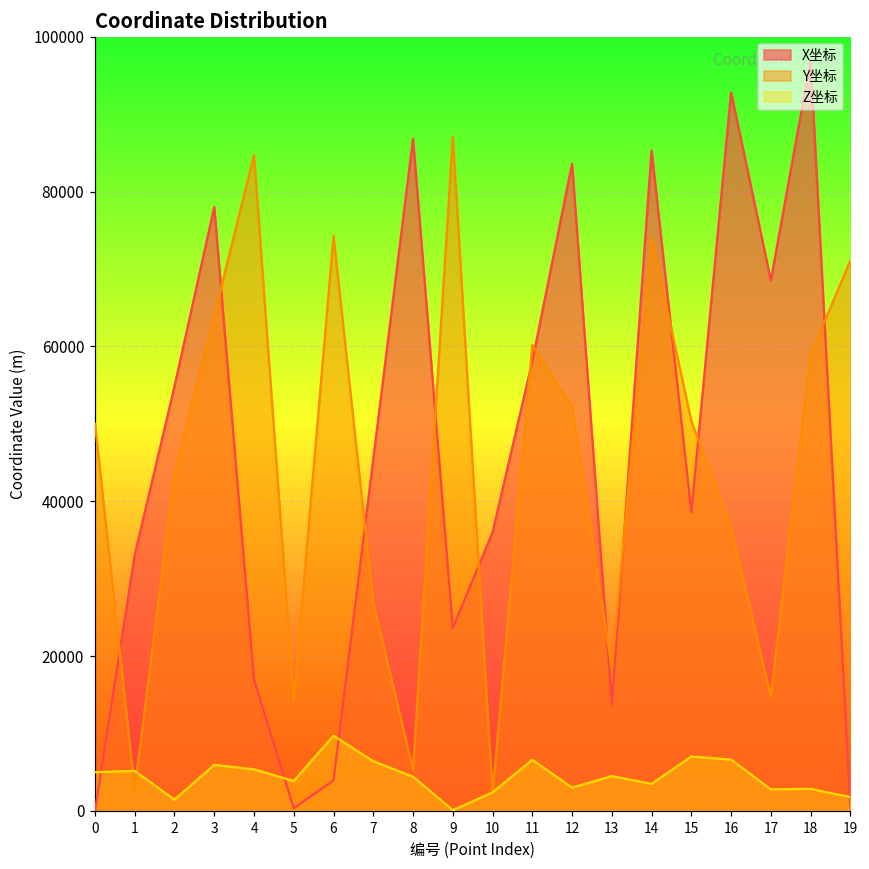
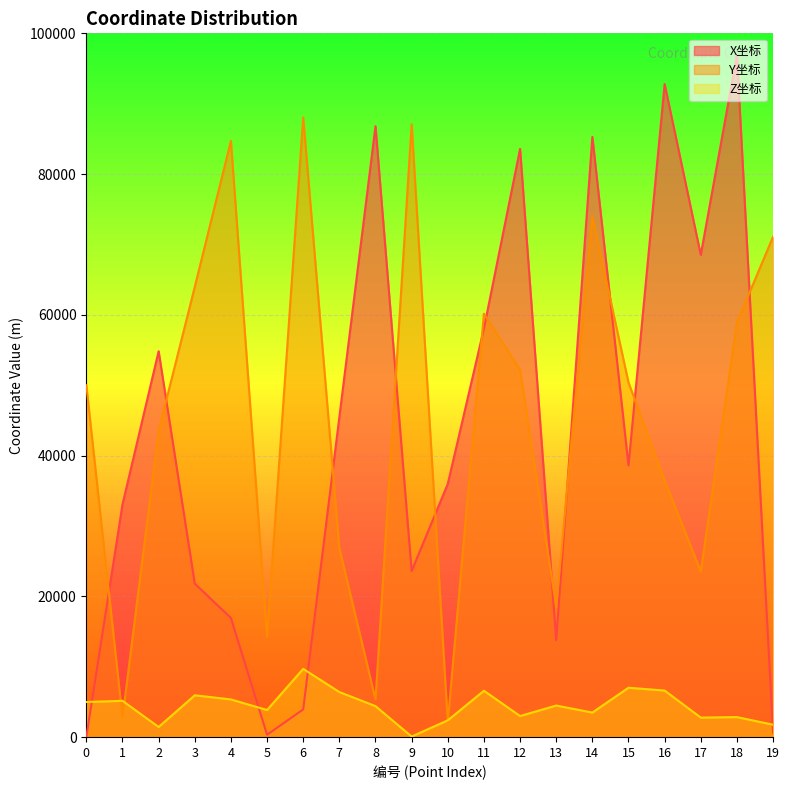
  {
    "X坐标": {
      "0": 0,
      "1": 33000,
      "2": 55000,
-     "3": 78000,
+     "3": 22000,
      "4": 17000,
      "5": 0,
      "6": 4000,
      "7": 45000,
      "8": 87000,
      "9": 24000,
      "10": 36000,
      "11": 58000,
      "12": 84000,
      "13": 14000,
      "14": 85000,
      "15": 39000,
      "16": 93000,
      "17": 69000,
      "19": 1000
    },
    "Y坐标": {
      "0": 50000,
      "1": 3000,
      "2": 44000,
      "3": 64000,
      "4": 85000,
      "5": 14000,
-     "6": 74000,
+     "6": 88000,
      "7": 27000,
      "8": 5000,
      "9": 87000,
      "11": 60000,
      "12": 52000,
      "13": 18000,
      "14": 74000,
      "15": 50000,
      "16": 36000,
-     "17": 15000,
+     "17": 24000,
      "18": 59000,
      "19": 71000
    },
    "Z坐标": {
      "0": 5000,
      "1": 5000,
      "2": 1000,
      "3": 6000,
      "4": 5000,
      "5": 4000,
      "6": 10000,
      "7": 6000,
      "8": 4000,
      "9": 0,
      "11": 7000,
      "12": 3000,
      "13": 4000,
      "14": 3000,
      "15": 7000,
      "16": 7000,
      "17": 3000,
      "18": 3000,
      "19": 2000
    }
  }
